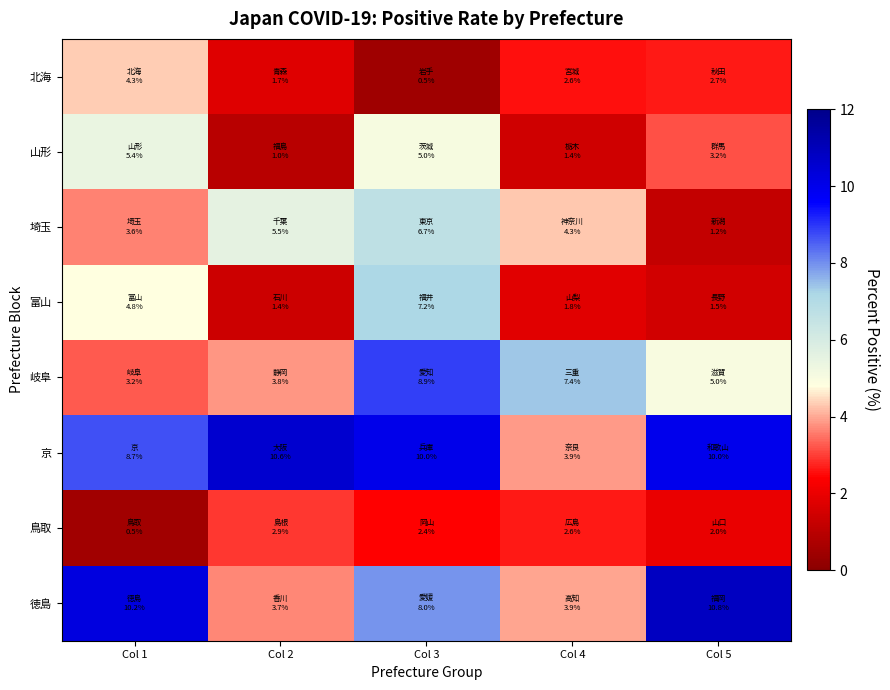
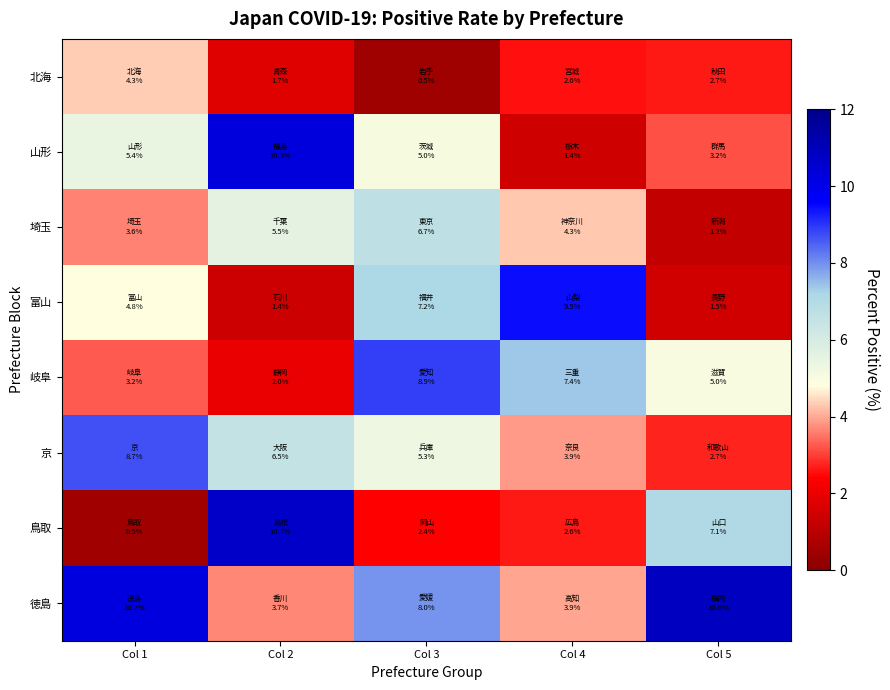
  {
    "北海": {
      "Col 1": "4.3%",
      "Col 2": "1.7%",
      "Col 3": "0.5%",
      "Col 4": "2.6%",
      "Col 5": "2.7%"
    },
    "山形": {
      "Col 1": "5.4%",
-     "Col 2": "1.0%",
+     "Col 2": "10.3%",
      "Col 3": "5.0%",
      "Col 4": "1.4%",
      "Col 5": "3.2%"
    },
    "埼玉": {
      "Col 1": "3.6%",
      "Col 2": "5.5%",
      "Col 3": "6.7%",
      "Col 4": "4.3%",
      "Col 5": "1.2%"
    },
    "富山": {
      "Col 1": "4.8%",
      "Col 2": "1.4%",
      "Col 3": "7.2%",
-     "Col 4": "1.8%",
+     "Col 4": "9.5%",
      "Col 5": "1.5%"
    },
    "岐阜": {
      "Col 1": "3.2%",
-     "Col 2": "3.8%",
+     "Col 2": "2.0%",
      "Col 3": "8.9%",
      "Col 4": "7.4%",
      "Col 5": "5.0%"
    },
    "京": {
      "Col 1": "8.7%",
-     "Col 2": "10.6%",
-     "Col 3": "10.0%",
+     "Col 2": "6.5%",
+     "Col 3": "5.3%",
      "Col 4": "3.9%",
-     "Col 5": "10.0%"
+     "Col 5": "2.7%"
    },
    "鳥取": {
      "Col 1": "0.5%",
-     "Col 2": "2.9%",
+     "Col 2": "10.7%",
      "Col 3": "2.4%",
      "Col 4": "2.6%",
-     "Col 5": "2.0%"
+     "Col 5": "7.1%"
    },
    "徳島": {
      "Col 1": "10.2%",
      "Col 2": "3.7%",
      "Col 3": "8.0%",
      "Col 4": "3.9%",
      "Col 5": "10.8%"
    }
  }
